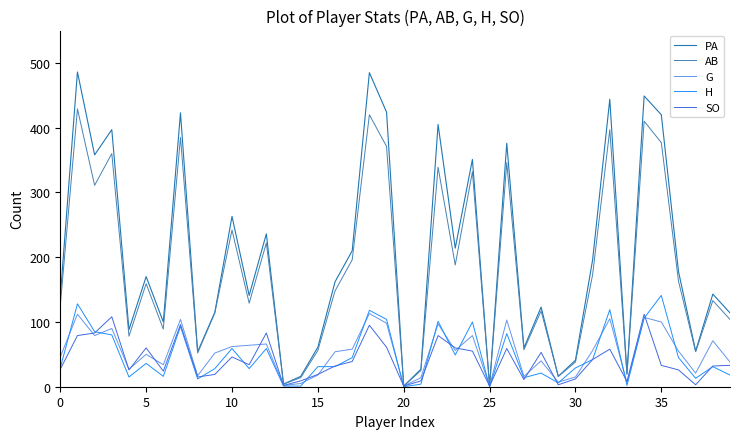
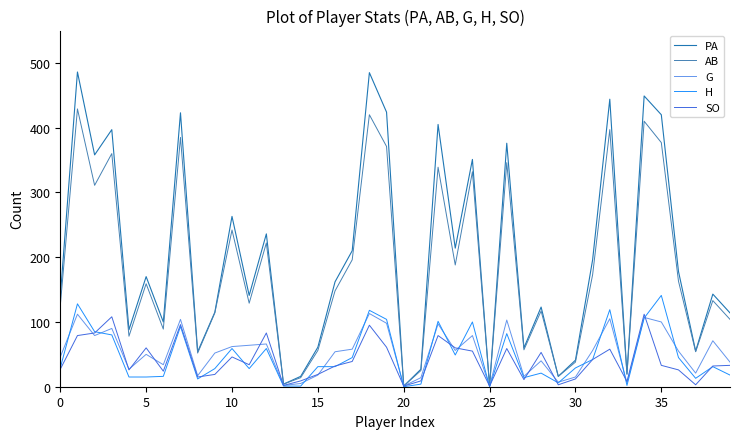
  {
    "H": {
-     "5": 40,
+     "5": 20,
      "15": 30,
      "30": 30,
      "35": 140
    }
  }
